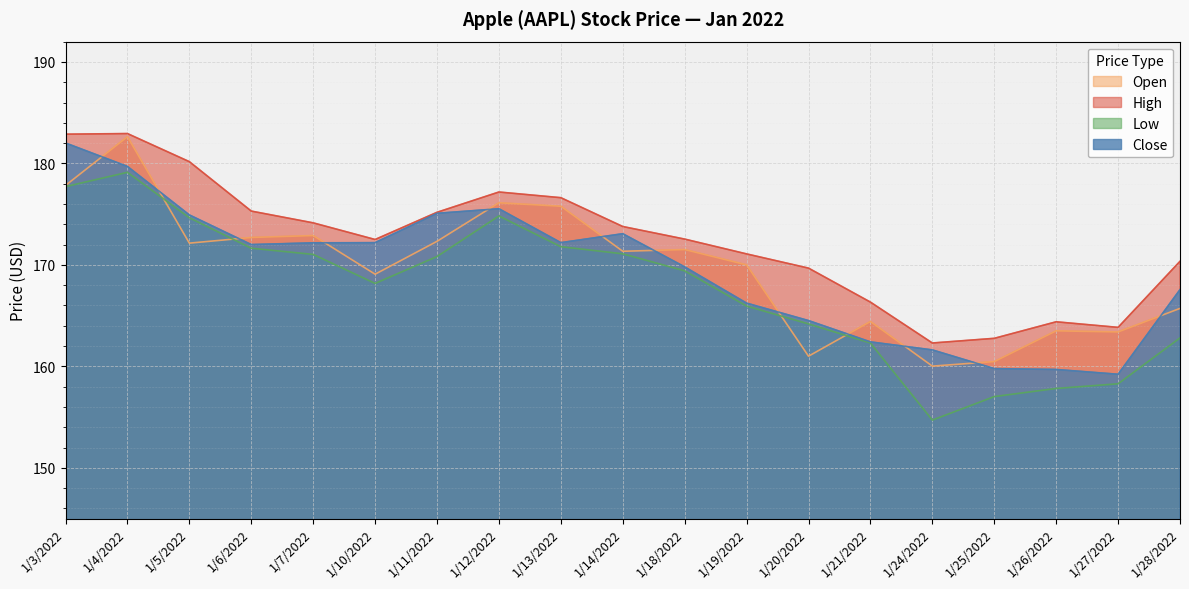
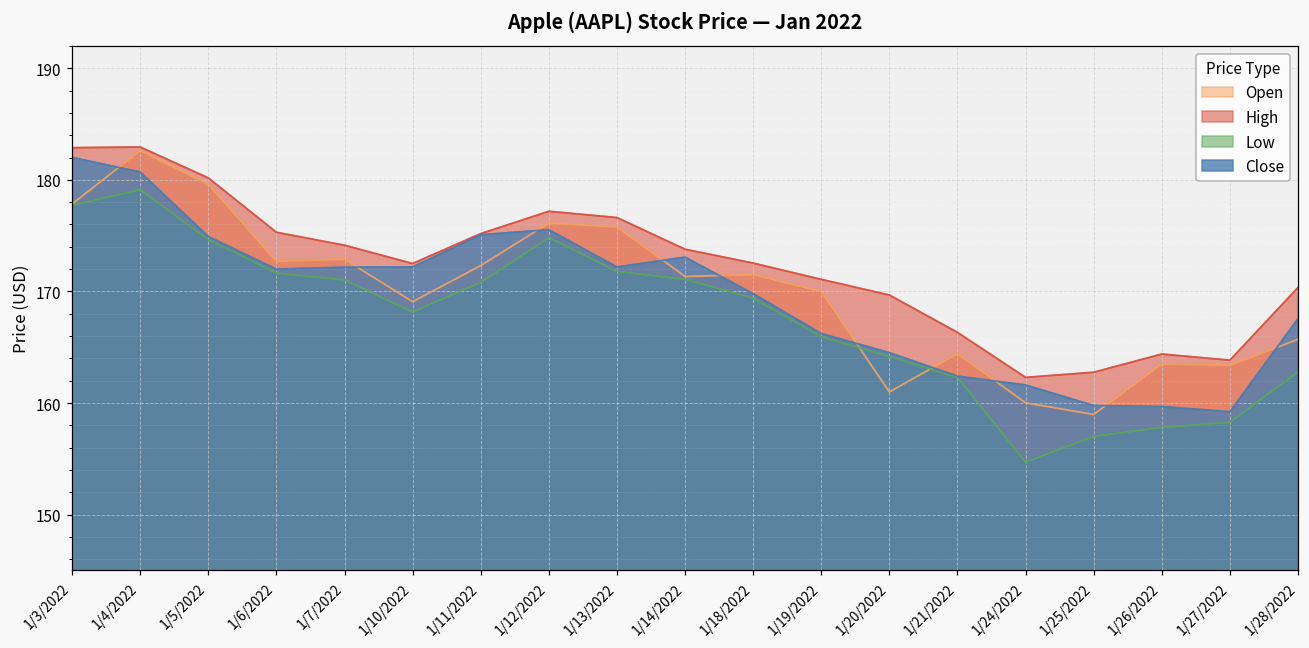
  {
    "Open": {
      "1/4/2022": 182.6,
-     "1/5/2022": 172.1,
+     "1/5/2022": 179.6,
      "1/6/2022": 172.7,
      "1/7/2022": 172.9,
      "1/10/2022": 169.1,
      "1/11/2022": 172.3,
      "1/12/2022": 176.1,
      "1/13/2022": 175.8,
      "1/18/2022": 171.5,
      "1/19/2022": 170.0,
      "1/20/2022": 161.0,
      "1/21/2022": 164.4,
      "1/24/2022": 160.0,
-     "1/25/2022": 160.5,
+     "1/25/2022": 159.0,
      "1/26/2022": 163.5,
      "1/27/2022": 163.4,
      "1/28/2022": 165.7
    },
    "High": {
      "1/3/2022": 182.9,
      "1/4/2022": 182.9,
      "1/5/2022": 180.2,
      "1/6/2022": 175.3,
      "1/7/2022": 174.1,
      "1/10/2022": 172.5,
      "1/12/2022": 177.2,
      "1/13/2022": 176.6,
      "1/14/2022": 173.8,
      "1/18/2022": 172.5,
      "1/19/2022": 171.1,
      "1/20/2022": 169.7,
      "1/21/2022": 166.3,
      "1/24/2022": 162.3,
      "1/25/2022": 162.8,
      "1/26/2022": 164.4,
      "1/27/2022": 163.8,
      "1/28/2022": 170.4
    },
    "Low": {
      "1/4/2022": 179.1,
      "1/5/2022": 174.6,
      "1/6/2022": 171.6,
      "1/7/2022": 171.0,
      "1/10/2022": 168.2,
      "1/11/2022": 170.8,
      "1/12/2022": 174.8,
      "1/13/2022": 171.8,
      "1/18/2022": 169.4,
      "1/19/2022": 165.9,
      "1/20/2022": 164.2,
      "1/24/2022": 154.7,
      "1/25/2022": 157.0,
      "1/26/2022": 157.8,
      "1/27/2022": 158.3,
      "1/28/2022": 162.8
    },
    "Close": {
      "1/3/2022": 182.0,
-     "1/4/2022": 179.7,
+     "1/4/2022": 180.7,
      "1/5/2022": 174.9,
      "1/6/2022": 172.0,
      "1/7/2022": 172.2,
      "1/10/2022": 172.2,
      "1/12/2022": 175.5,
      "1/13/2022": 172.2,
      "1/14/2022": 173.1,
      "1/18/2022": 169.8,
      "1/19/2022": 166.2,
      "1/20/2022": 164.5,
      "1/24/2022": 161.6,
      "1/25/2022": 159.8,
      "1/26/2022": 159.7,
      "1/27/2022": 159.2,
      "1/28/2022": 167.6
    }
  }
